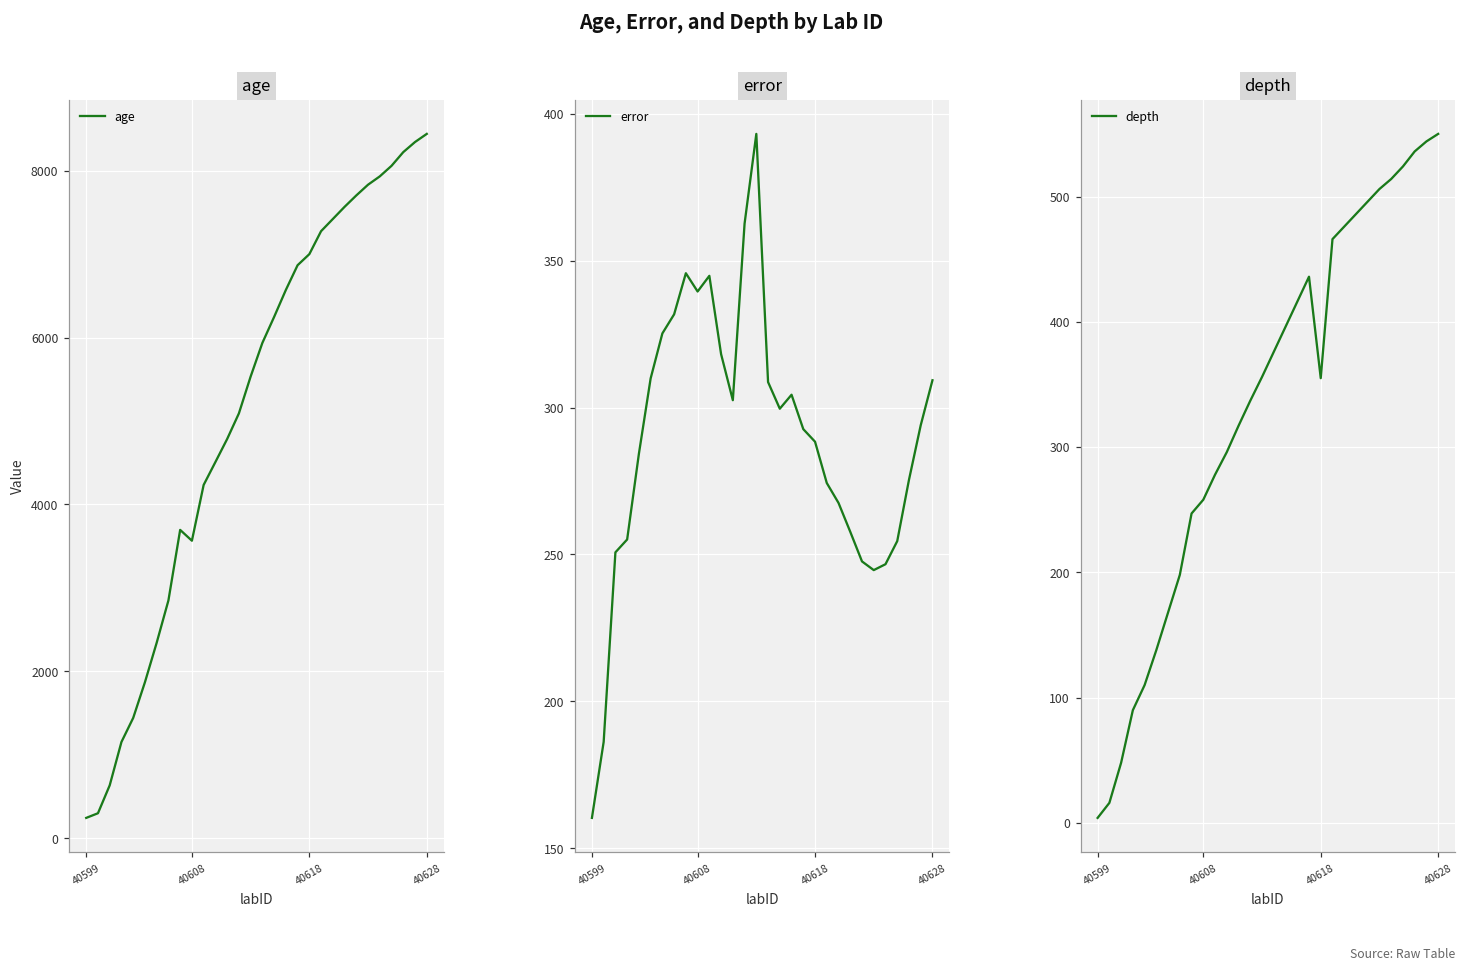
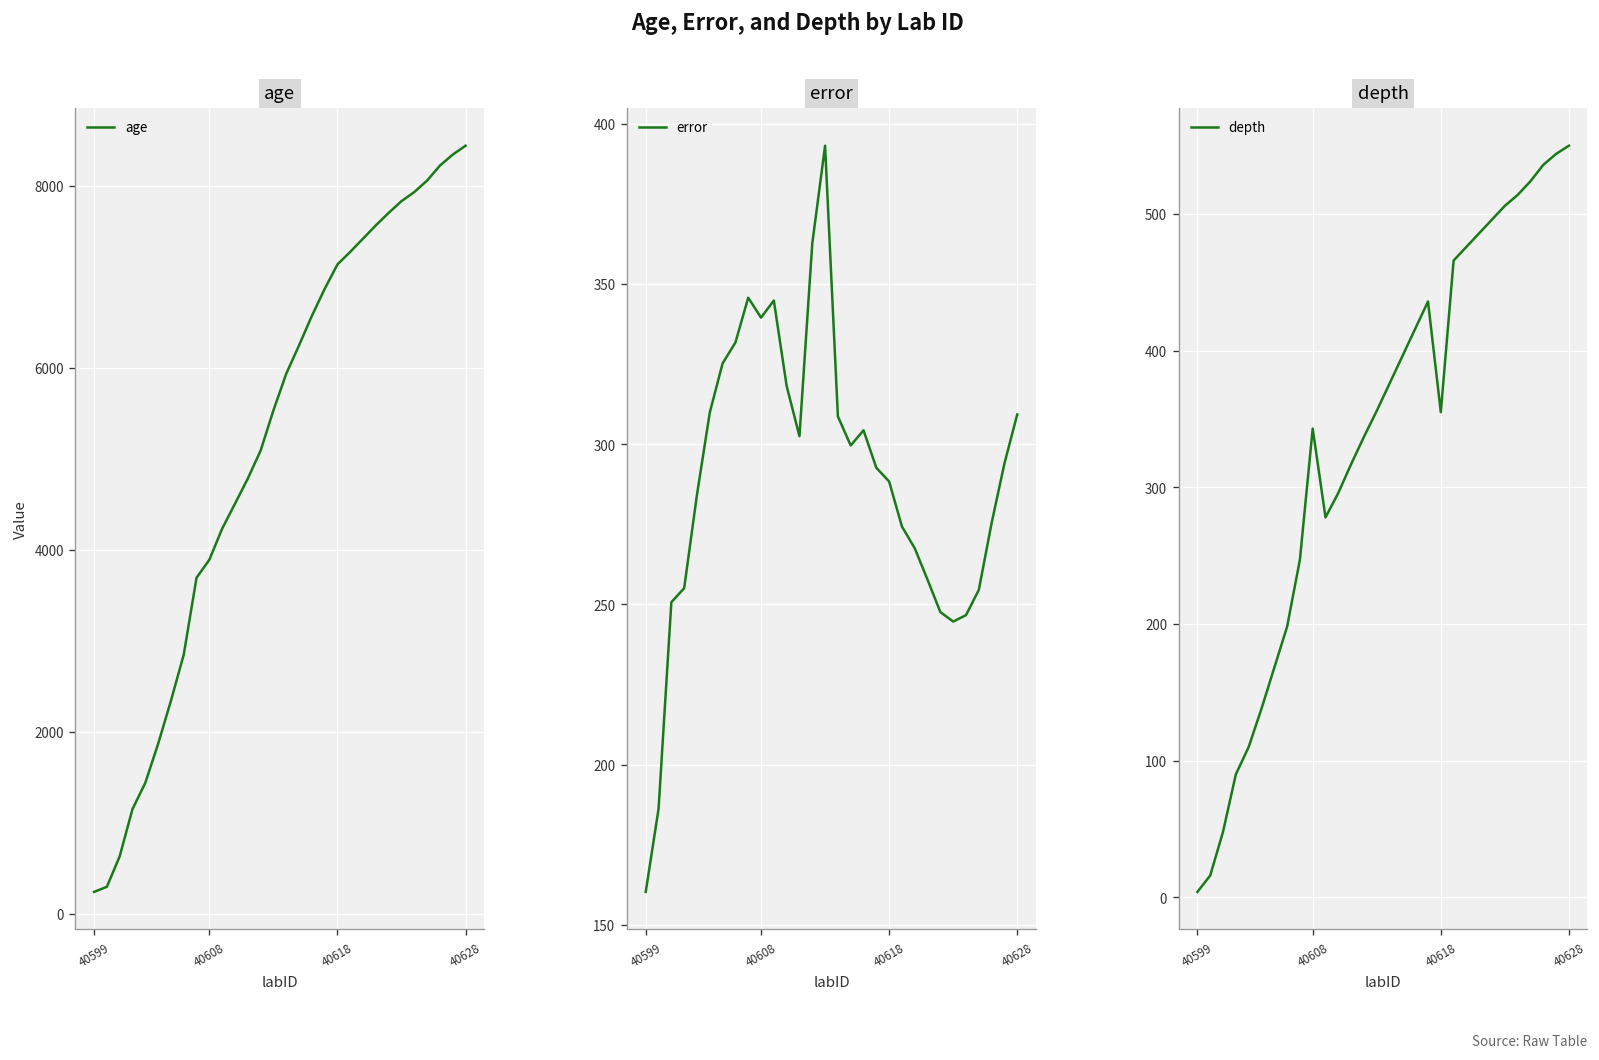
  {
    "age": {
      "40599": 200,
-     "40608": 3600,
-     "40618": 7000,
+     "40608": 3900,
+     "40618": 7100,
      "40628": 8400
    },
    "error": {
      "40599": 160,
      "40608": 339,
      "40618": 288,
      "40628": 309
    },
    "depth": {
      "40599": 4,
-     "40608": 258,
+     "40608": 343,
      "40618": 355,
      "40628": 550
    }
  }
